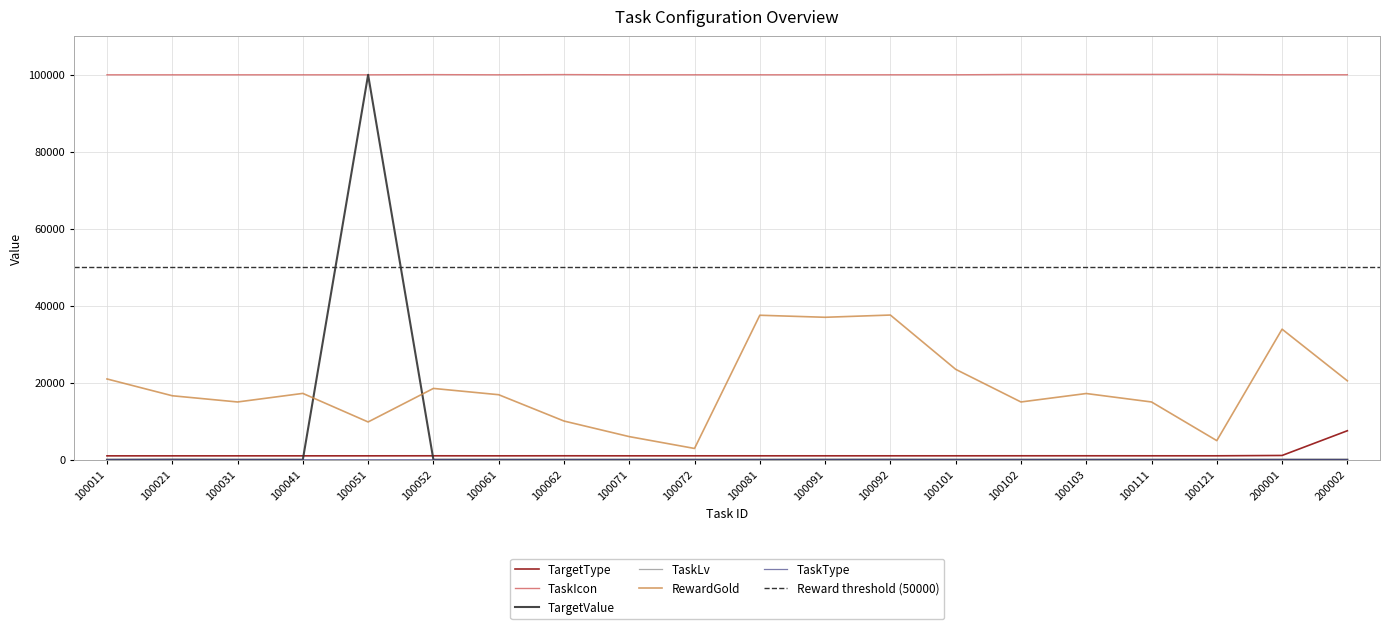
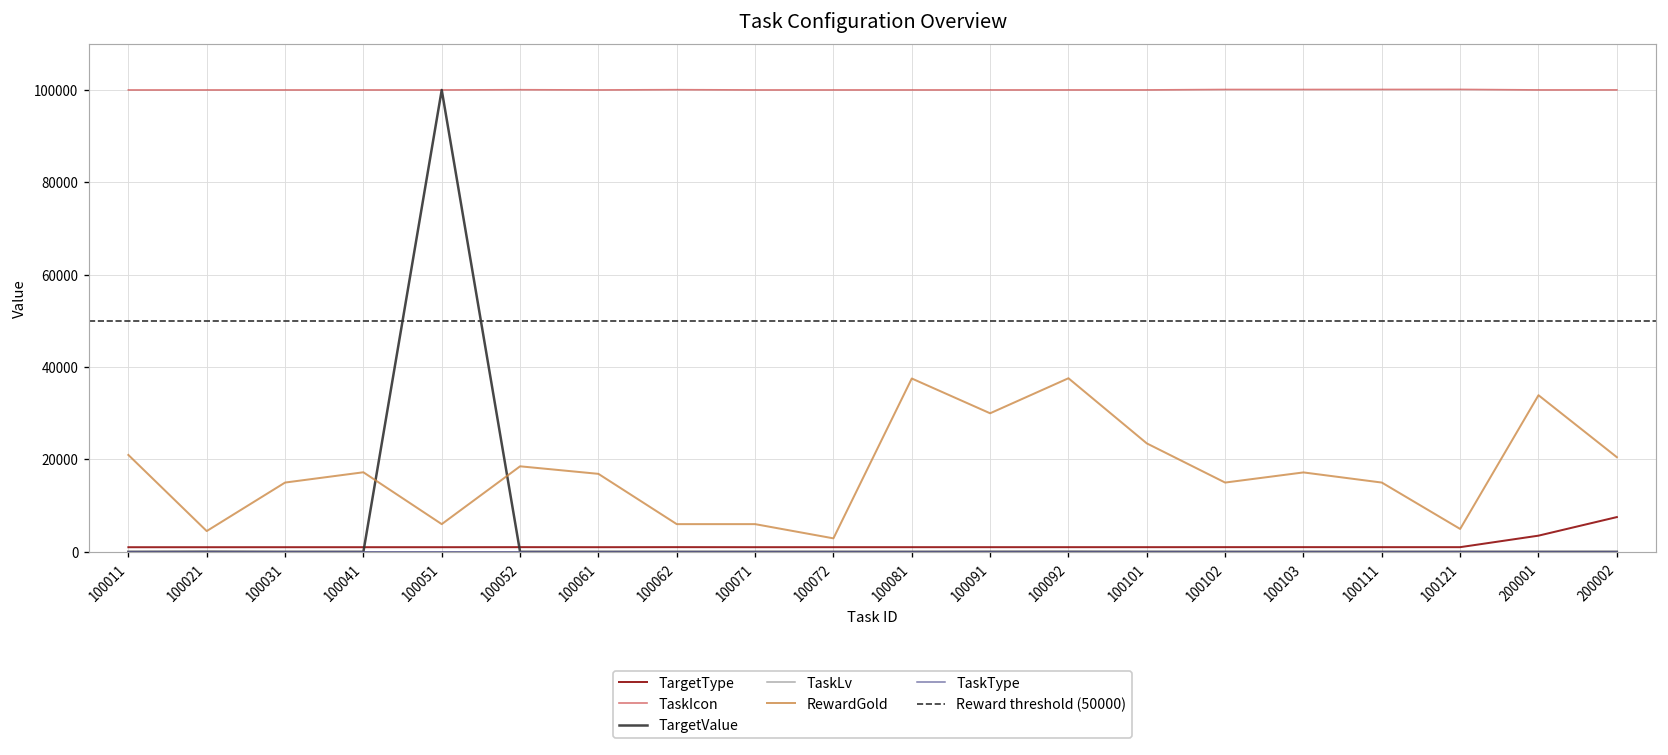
  {
    "TargetType": {
      "100011": 1000,
      "100021": 1000,
      "100031": 1000,
      "100041": 1000,
      "100051": 1000,
      "100052": 1000,
      "100061": 1000,
      "100062": 1000,
      "100071": 1000,
      "100072": 1000,
      "100081": 1000,
      "100091": 1000,
      "100092": 1000,
      "100101": 1000,
      "100102": 1000,
      "100103": 1000,
      "100111": 1000,
      "100121": 1000,
-     "200001": 1000,
+     "200001": 4000,
      "200002": 8000
    },
    "TaskIcon": {
      "100011": 100000,
      "100021": 100000,
      "100031": 100000,
      "100041": 100000,
      "100052": 100000,
      "100061": 100000,
      "100062": 100000,
      "100071": 100000,
      "100072": 100000,
      "100081": 100000,
      "100091": 100000,
      "100092": 100000,
      "100101": 100000,
      "100102": 100000,
      "100103": 100000,
      "100111": 100000,
      "100121": 100000,
      "200001": 100000,
      "200002": 100000
    },
    "TaskType": {
      "100051": 0
    },
    "RewardGold": {
      "100011": 21000,
-     "100021": 17000,
+     "100021": 5000,
      "100031": 15000,
      "100041": 17000,
-     "100051": 10000,
+     "100051": 6000,
      "100052": 19000,
      "100061": 17000,
-     "100062": 10000,
+     "100062": 6000,
      "100071": 6000,
      "100072": 3000,
      "100081": 38000,
-     "100091": 37000,
+     "100091": 30000,
      "100092": 38000,
      "100101": 23000,
      "100102": 15000,
      "100103": 17000,
      "100111": 15000,
      "100121": 5000,
      "200001": 34000,
      "200002": 20000
    }
  }
